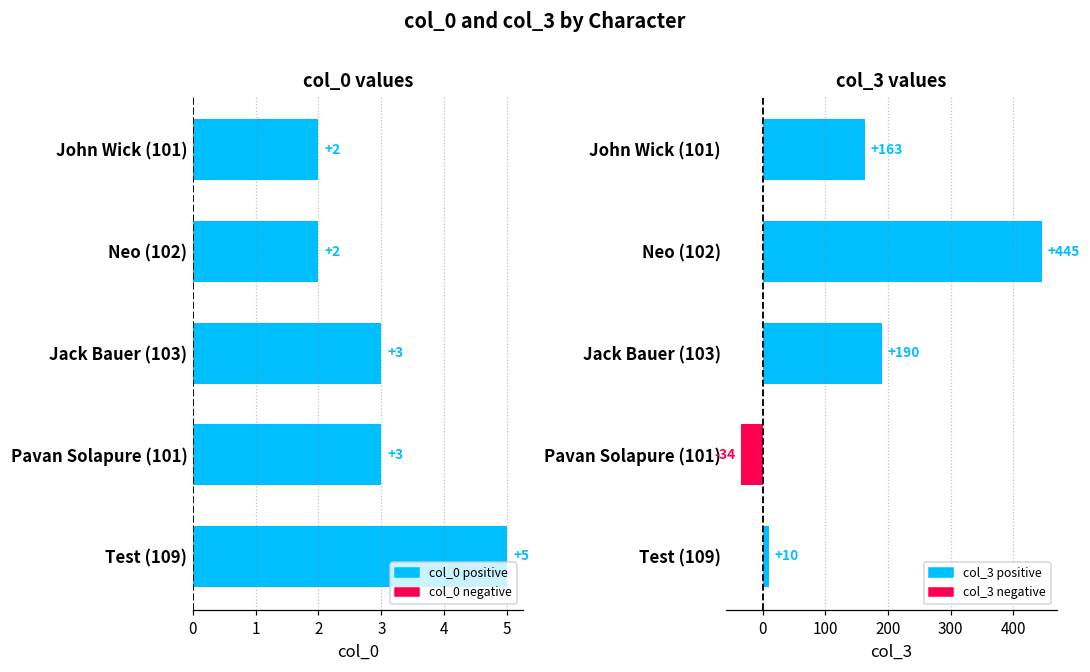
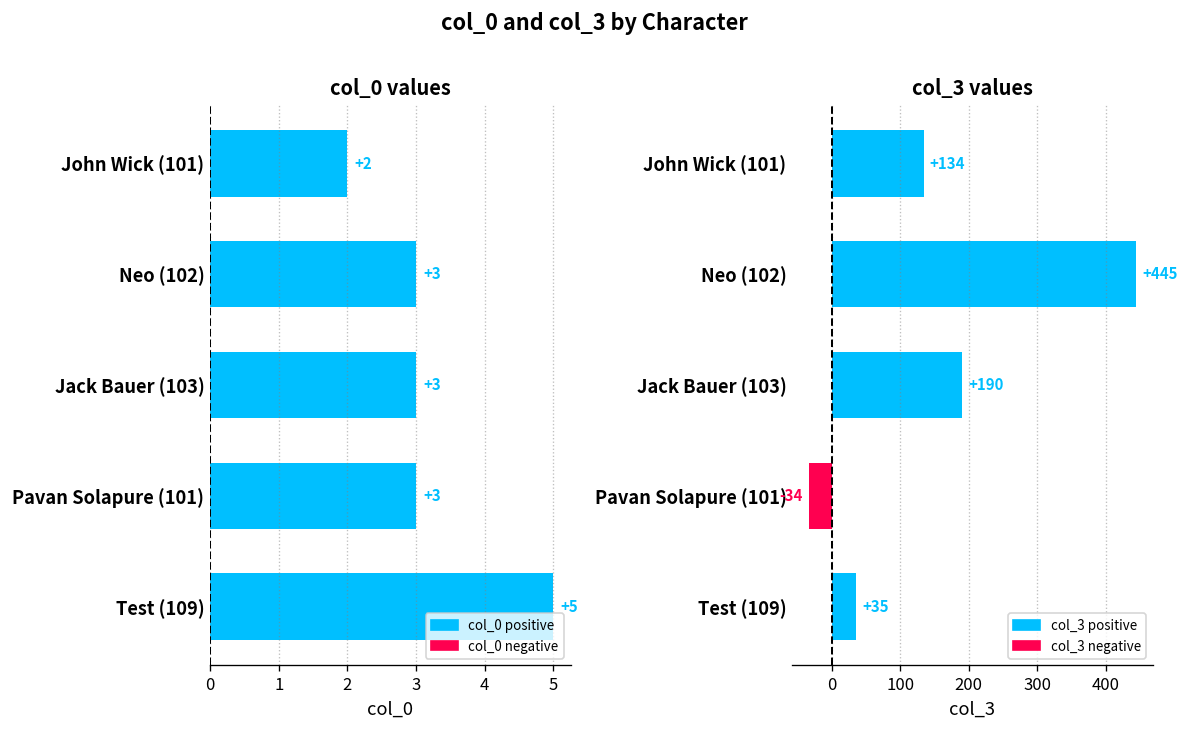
  {
    "col_0 values": {
      "John Wick (101)": "+2",
-     "Neo (102)": "+2",
+     "Neo (102)": "+3",
      "Jack Bauer (103)": "+3",
      "Pavan Solapure (101)": "+3",
      "Test (109)": "+5"
    },
    "col_3 values": {
-     "John Wick (101)": "+163",
+     "John Wick (101)": "+134",
      "Neo (102)": "+445",
      "Jack Bauer (103)": "+190",
      "Pavan Solapure (101)": "-34",
-     "Test (109)": "+10"
+     "Test (109)": "+35"
    }
  }
